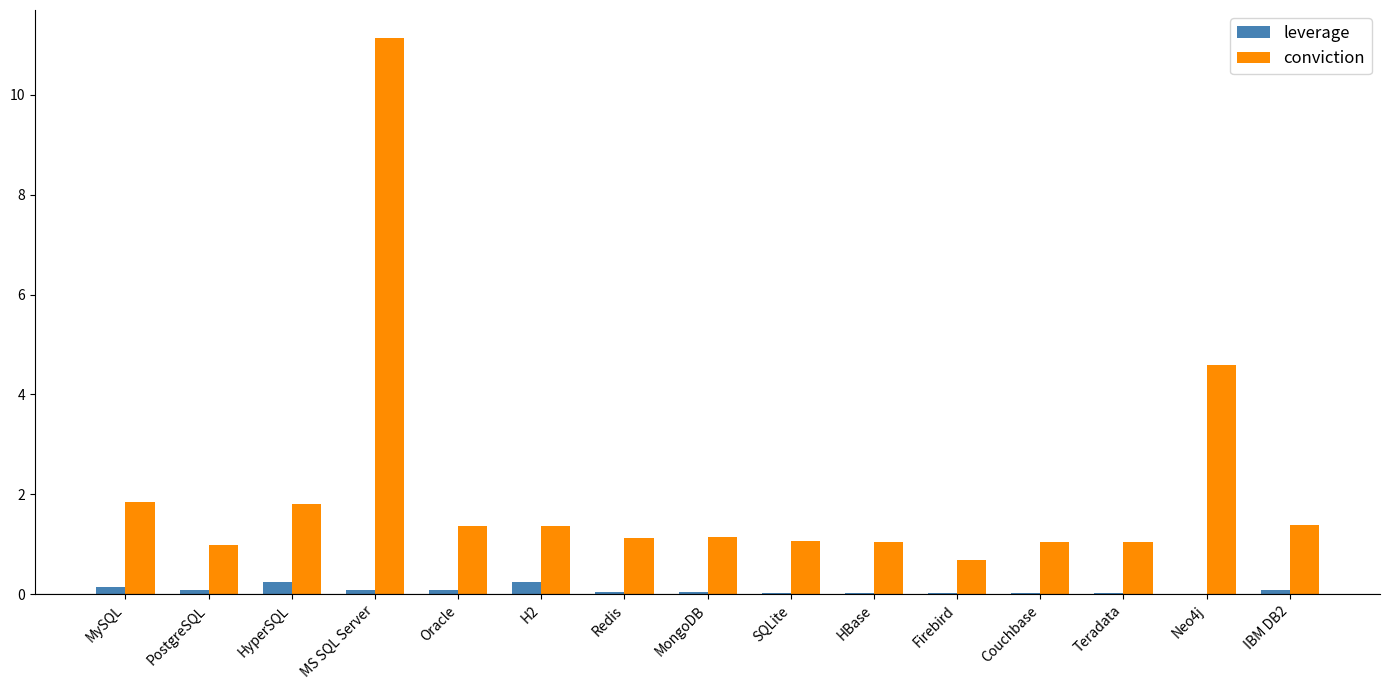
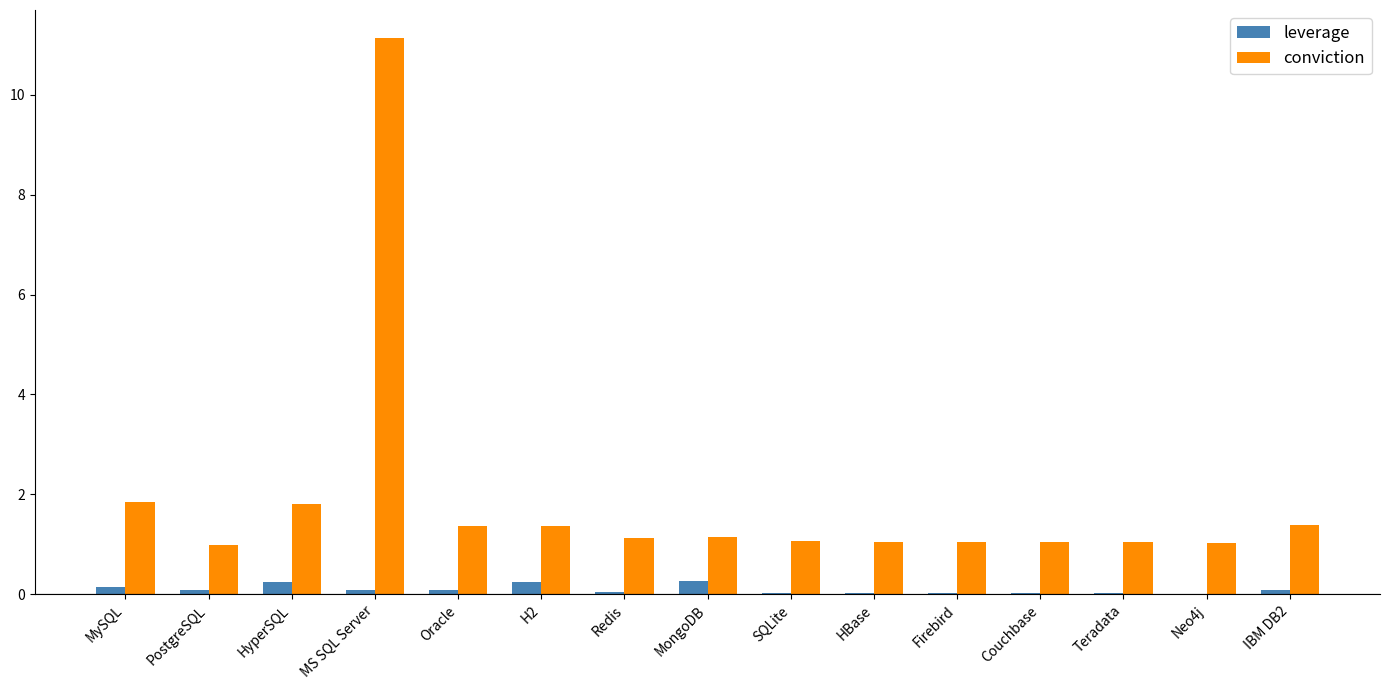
  {
    "leverage": {
      "MySQL": 0.1,
      "PostgreSQL": 0.1,
      "HyperSQL": 0.2,
      "MS SQL Server": 0.1,
      "Oracle": 0.1,
      "H2": 0.3,
-     "MongoDB": 0.0,
+     "MongoDB": 0.3,
      "IBM DB2": 0.1
    },
    "conviction": {
      "MySQL": 1.8,
      "PostgreSQL": 1.0,
      "HyperSQL": 1.8,
      "MS SQL Server": 11.1,
      "Oracle": 1.4,
      "H2": 1.4,
      "Redis": 1.1,
      "MongoDB": 1.1,
      "SQLite": 1.1,
      "HBase": 1.1,
-     "Firebird": 0.7,
+     "Firebird": 1.0,
      "Couchbase": 1.0,
      "Teradata": 1.0,
-     "Neo4j": 4.6,
+     "Neo4j": 1.0,
      "IBM DB2": 1.4
    }
  }
